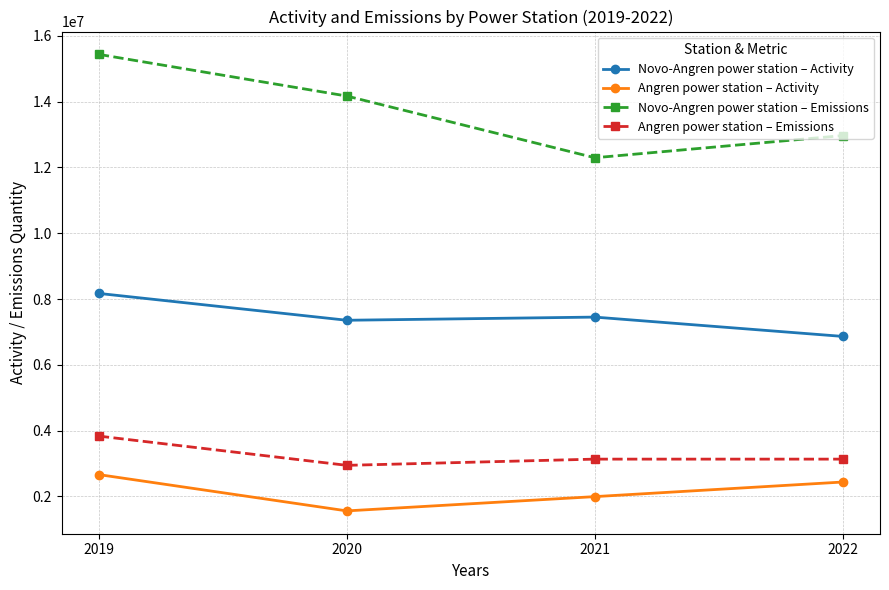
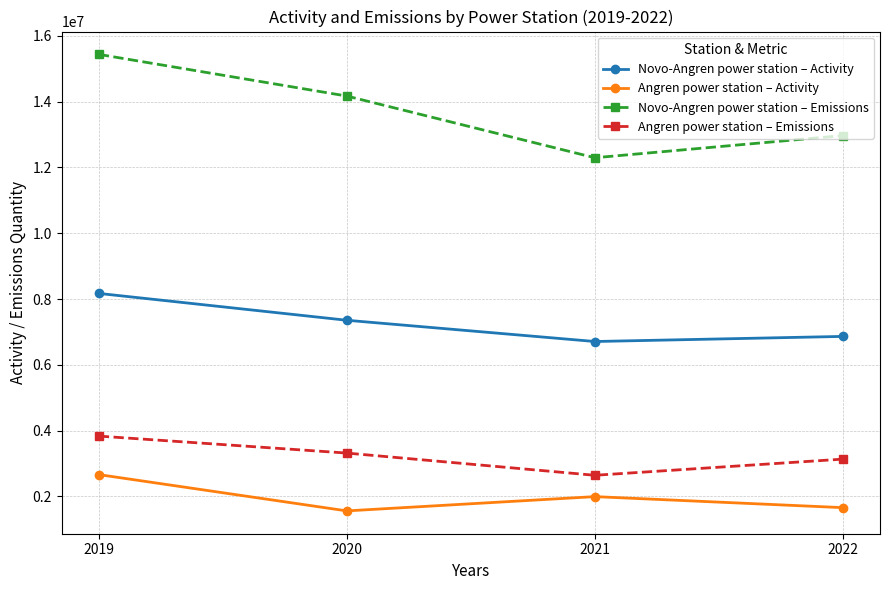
  {
    "Novo-Angren power station – Activity": {
      "2019": 8200000,
      "2020": 7400000,
-     "2021": 7500000,
+     "2021": 6700000,
      "2022": 6900000
    },
    "Angren power station – Activity": {
      "2019": 2700000,
      "2020": 1600000,
      "2021": 2000000,
-     "2022": 2400000
+     "2022": 1700000
    },
    "Novo-Angren power station – Emissions": {
      "2019": 15400000,
      "2020": 14200000,
      "2021": 12300000
    },
    "Angren power station – Emissions": {
      "2019": 3800000,
-     "2020": 2900000,
-     "2021": 3100000,
+     "2020": 3300000,
+     "2021": 2600000,
      "2022": 3100000
    }
  }
